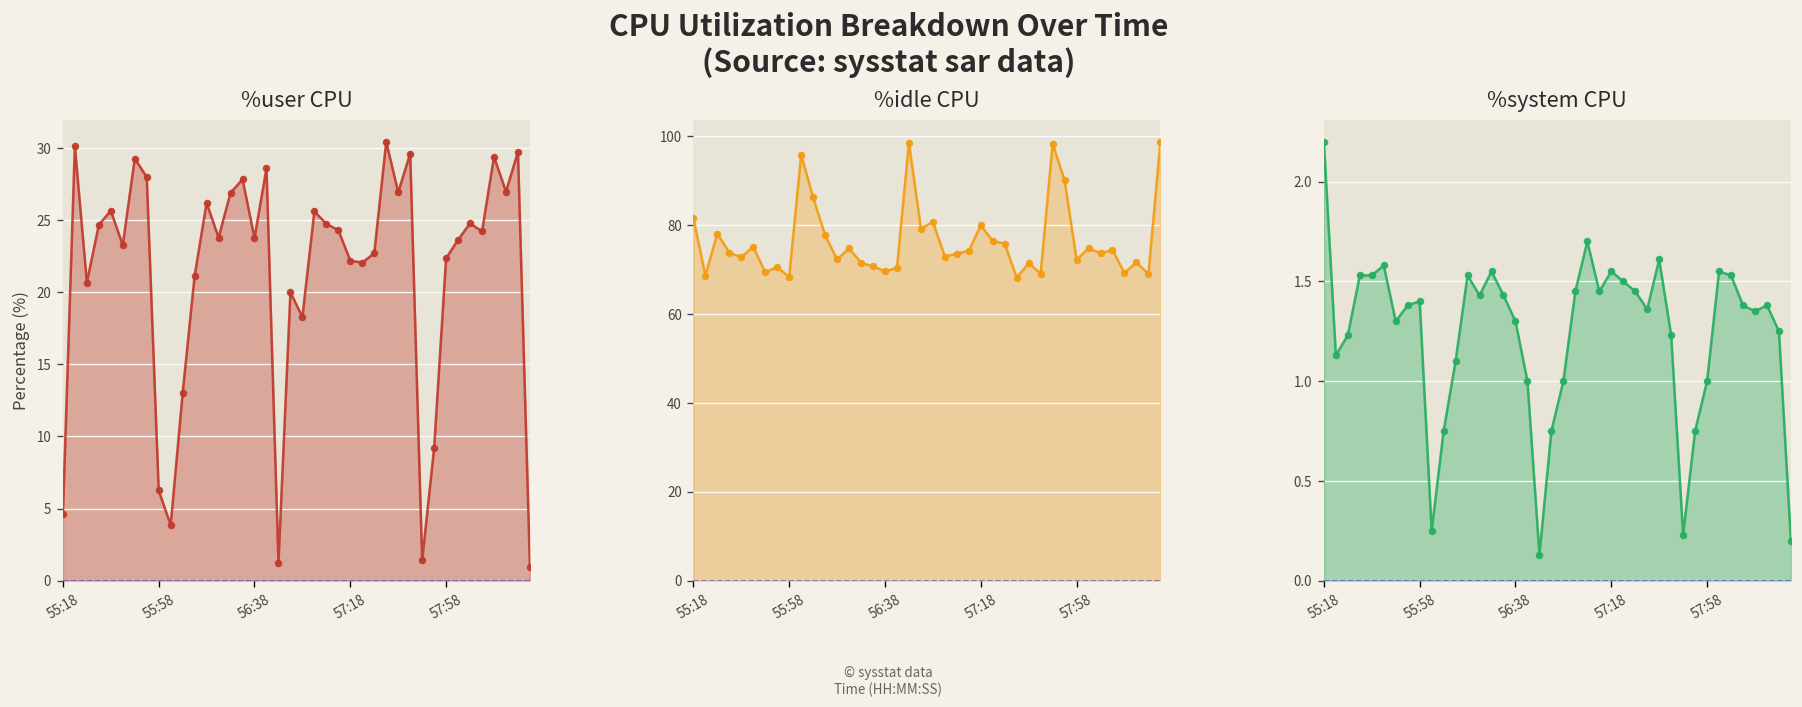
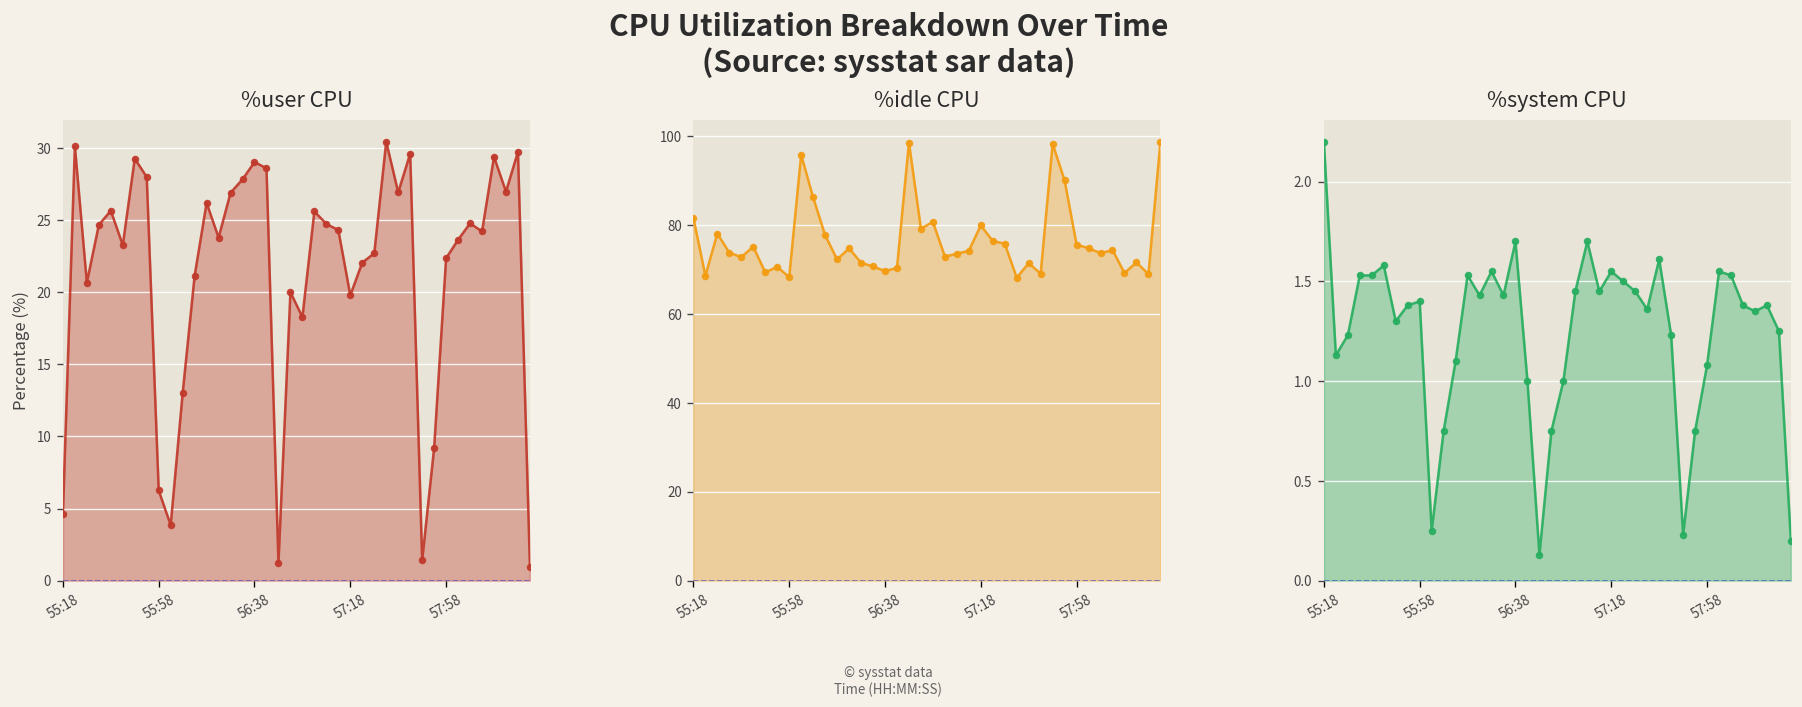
  {
    "%user CPU": {
      "55:18": 4.6,
      "55:58": 6.3,
-     "56:38": 23.8,
-     "57:18": 22.2,
+     "56:38": 29.0,
+     "57:18": 19.8,
      "57:58": 22.4
    },
    "%idle CPU": {
      "55:18": 82,
      "55:58": 68,
      "56:38": 70,
      "57:18": 80,
-     "57:58": 72
+     "57:58": 76
    },
    "%system CPU": {
      "55:18": 2.20,
      "55:58": 1.40,
-     "56:38": 1.3,
+     "56:38": 1.7,
      "57:18": 1.55,
-     "57:58": 1.00
+     "57:58": 1.08
    }
  }
